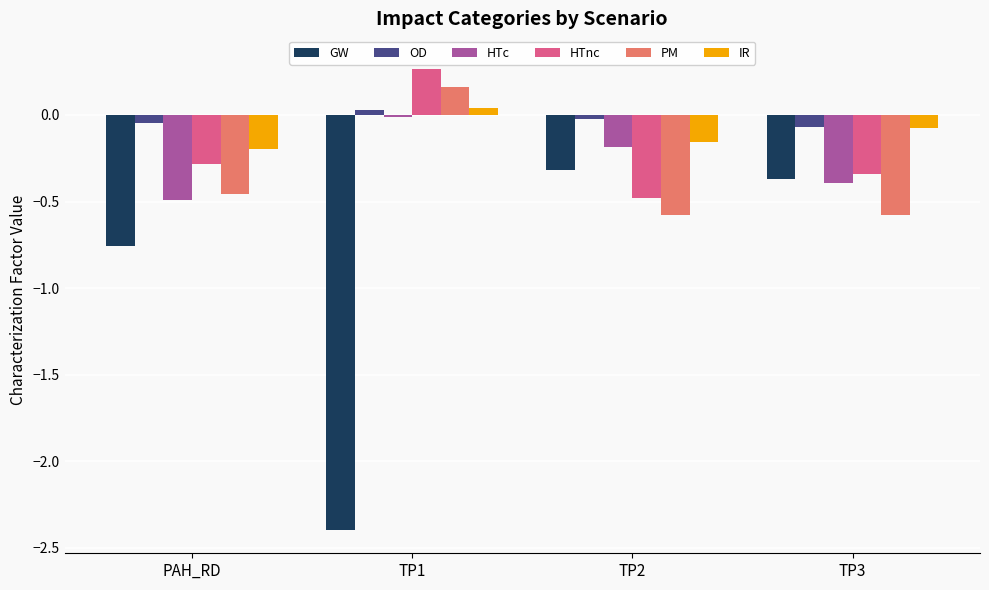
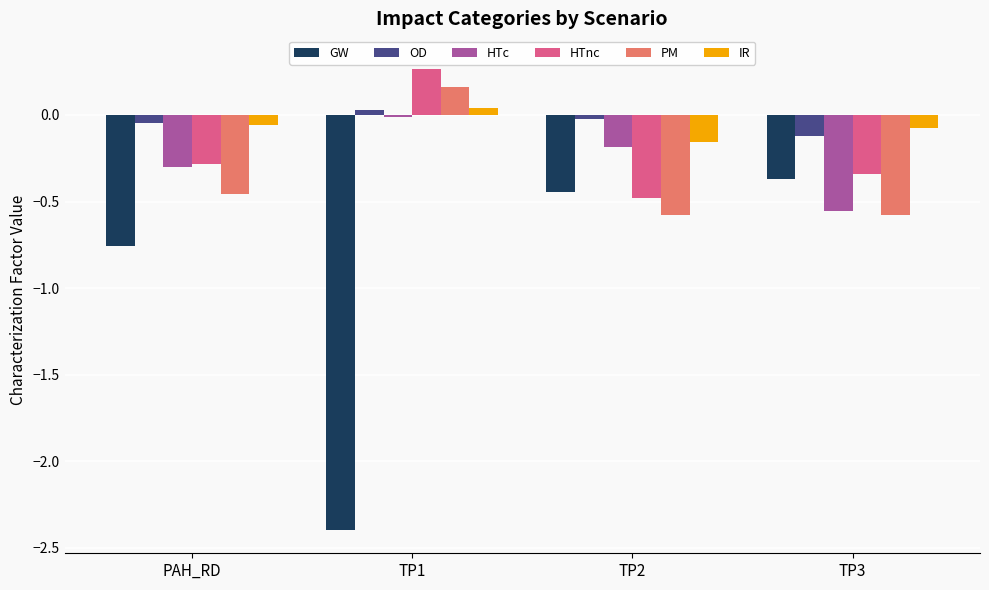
  {
    "GW": {
      "PAH_RD": -0.76,
      "TP1": -2.40,
-     "TP2": -0.31,
+     "TP2": -0.45,
      "TP3": -0.37
    },
    "OD": {
      "PAH_RD": -0.05,
      "TP1": 0.03,
      "TP2": -0.02,
-     "TP3": -0.07
+     "TP3": -0.12
    },
    "HTc": {
-     "PAH_RD": -0.49,
+     "PAH_RD": -0.30,
      "TP1": -0.01,
      "TP2": -0.19,
-     "TP3": -0.39
+     "TP3": -0.55
    },
    "IR": {
-     "PAH_RD": -0.20,
+     "PAH_RD": -0.06,
      "TP1": 0.04,
      "TP2": -0.16,
      "TP3": -0.07
    }
  }
